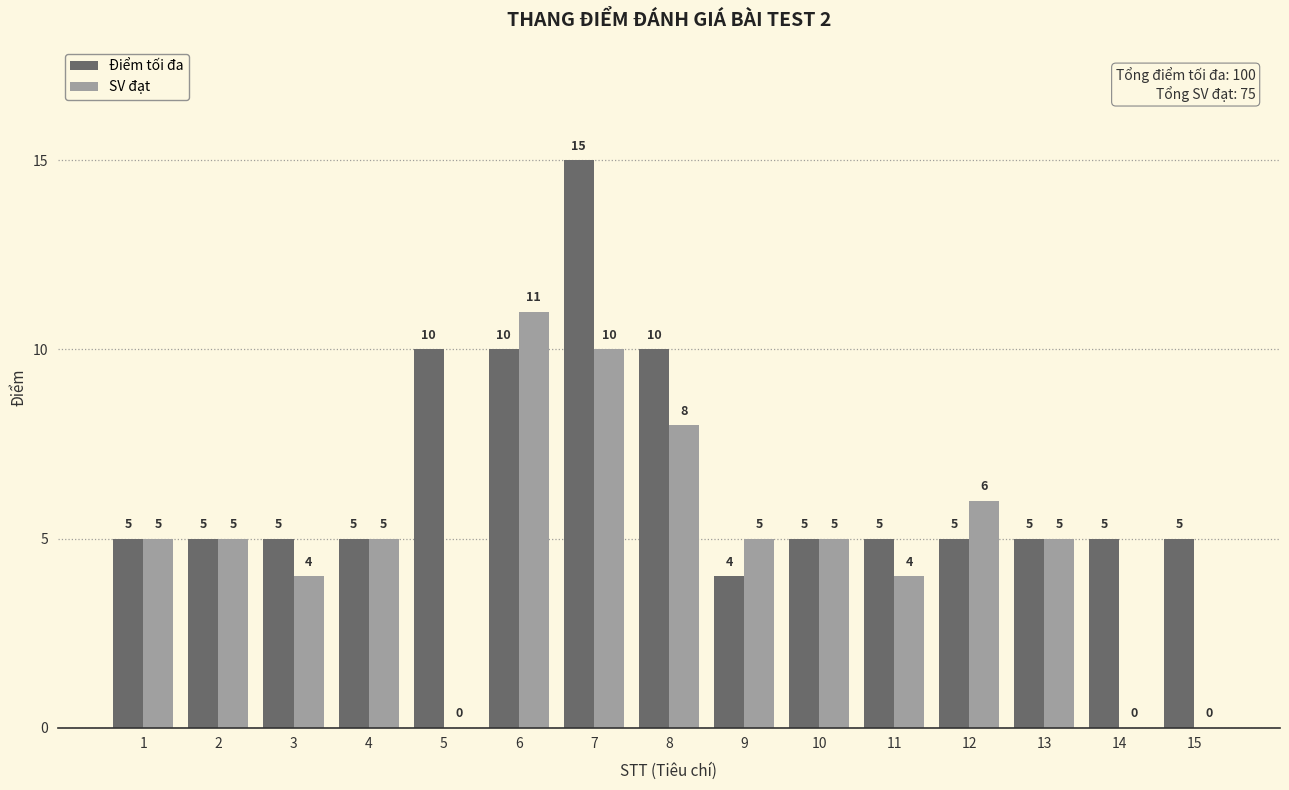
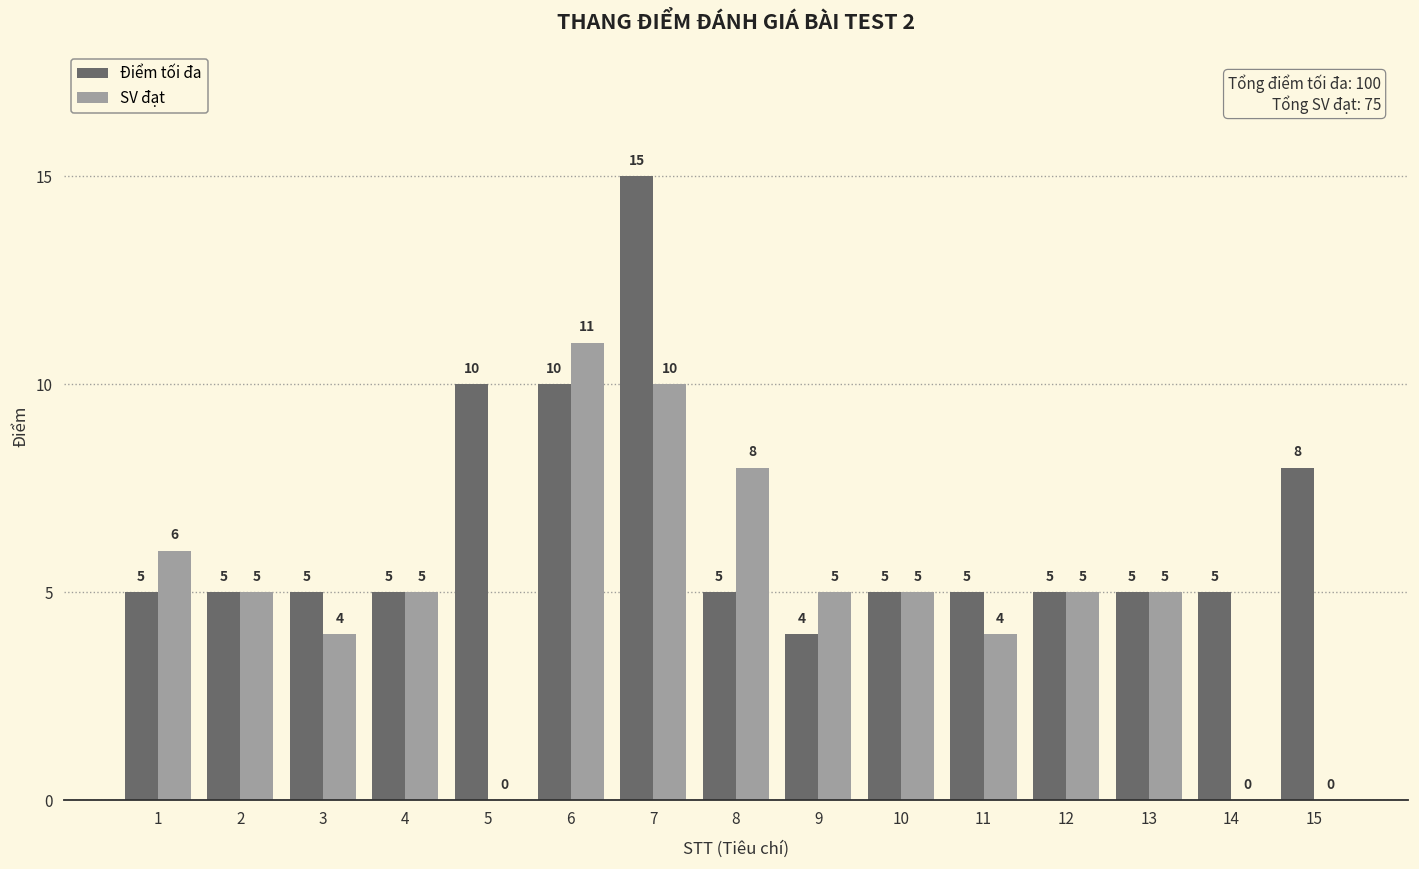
  {
    "Điểm tối đa": {
      "1": 5,
      "2": 5,
      "3": 5,
      "4": 5,
      "5": 10,
      "6": 10,
      "7": 15,
-     "8": 10,
+     "8": 5,
      "9": 4,
      "10": 5,
      "11": 5,
      "12": 5,
      "13": 5,
      "14": 5,
-     "15": 5
+     "15": 8
    },
    "SV đạt": {
-     "1": 5,
+     "1": 6,
      "2": 5,
      "3": 4,
      "4": 5,
      "5": 0,
      "6": 11,
      "7": 10,
      "8": 8,
      "9": 5,
      "10": 5,
      "11": 4,
-     "12": 6,
+     "12": 5,
      "13": 5,
      "14": 0,
      "15": 0
    }
  }
